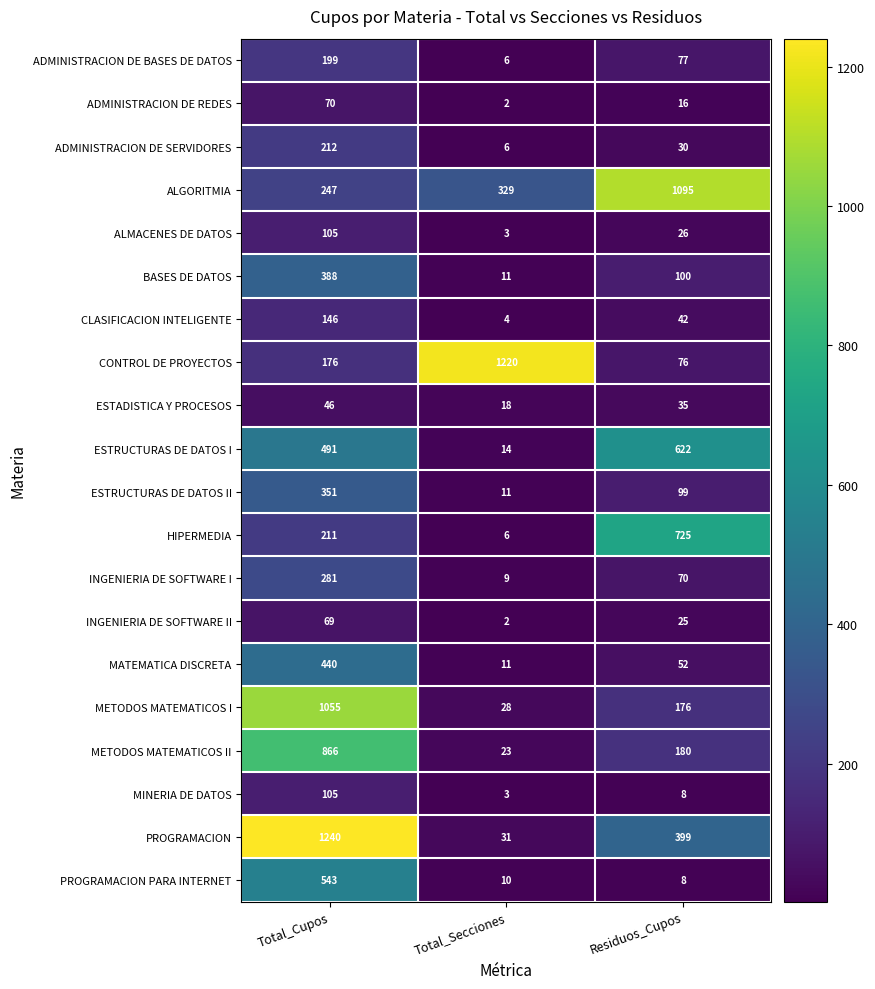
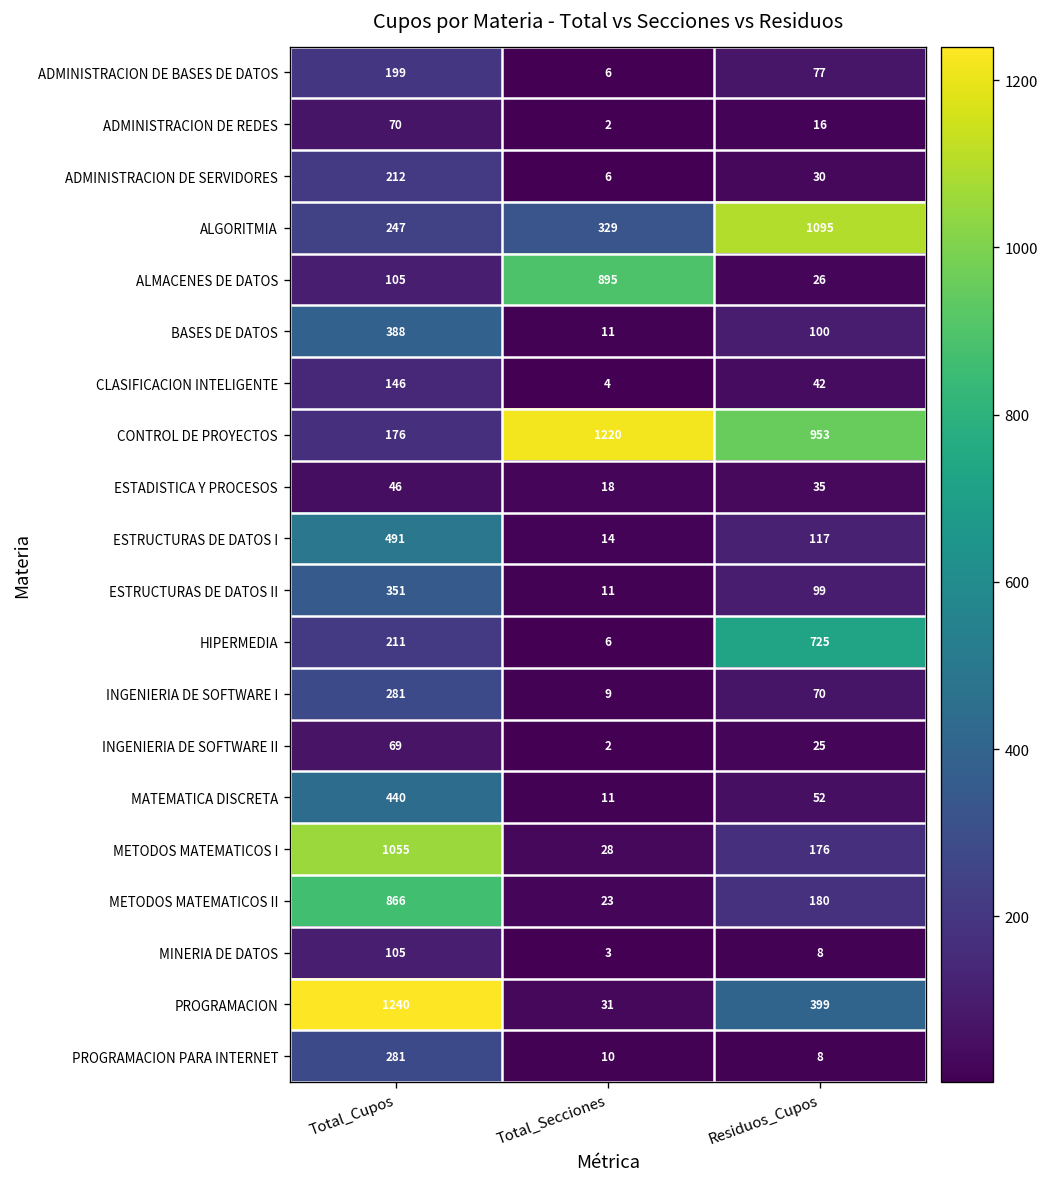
  {
    "ADMINISTRACION DE BASES DE DATOS": {
      "Total_Cupos": 199,
      "Total_Secciones": 6,
      "Residuos_Cupos": 77
    },
    "ADMINISTRACION DE REDES": {
      "Total_Cupos": 70,
      "Total_Secciones": 2,
      "Residuos_Cupos": 16
    },
    "ADMINISTRACION DE SERVIDORES": {
      "Total_Cupos": 212,
      "Total_Secciones": 6,
      "Residuos_Cupos": 30
    },
    "ALGORITMIA": {
      "Total_Cupos": 247,
      "Total_Secciones": 329,
      "Residuos_Cupos": 1095
    },
    "ALMACENES DE DATOS": {
      "Total_Cupos": 105,
-     "Total_Secciones": 3,
+     "Total_Secciones": 895,
      "Residuos_Cupos": 26
    },
    "BASES DE DATOS": {
      "Total_Cupos": 388,
      "Total_Secciones": 11,
      "Residuos_Cupos": 100
    },
    "CLASIFICACION INTELIGENTE": {
      "Total_Cupos": 146,
      "Total_Secciones": 4,
      "Residuos_Cupos": 42
    },
    "CONTROL DE PROYECTOS": {
      "Total_Cupos": 176,
      "Total_Secciones": 1220,
-     "Residuos_Cupos": 76
+     "Residuos_Cupos": 953
    },
    "ESTADISTICA Y PROCESOS": {
      "Total_Cupos": 46,
      "Total_Secciones": 18,
      "Residuos_Cupos": 35
    },
    "ESTRUCTURAS DE DATOS I": {
      "Total_Cupos": 491,
      "Total_Secciones": 14,
-     "Residuos_Cupos": 622
+     "Residuos_Cupos": 117
    },
    "ESTRUCTURAS DE DATOS II": {
      "Total_Cupos": 351,
      "Total_Secciones": 11,
      "Residuos_Cupos": 99
    },
    "HIPERMEDIA": {
      "Total_Cupos": 211,
      "Total_Secciones": 6,
      "Residuos_Cupos": 725
    },
    "INGENIERIA DE SOFTWARE I": {
      "Total_Cupos": 281,
      "Total_Secciones": 9,
      "Residuos_Cupos": 70
    },
    "INGENIERIA DE SOFTWARE II": {
      "Total_Cupos": 69,
      "Total_Secciones": 2,
      "Residuos_Cupos": 25
    },
    "MATEMATICA DISCRETA": {
      "Total_Cupos": 440,
      "Total_Secciones": 11,
      "Residuos_Cupos": 52
    },
    "METODOS MATEMATICOS I": {
      "Total_Cupos": 1055,
      "Total_Secciones": 28,
      "Residuos_Cupos": 176
    },
    "METODOS MATEMATICOS II": {
      "Total_Cupos": 866,
      "Total_Secciones": 23,
      "Residuos_Cupos": 180
    },
    "MINERIA DE DATOS": {
      "Total_Cupos": 105,
      "Total_Secciones": 3,
      "Residuos_Cupos": 8
    },
    "PROGRAMACION": {
      "Total_Cupos": 1240,
      "Total_Secciones": 31,
      "Residuos_Cupos": 399
    },
    "PROGRAMACION PARA INTERNET": {
-     "Total_Cupos": 543,
+     "Total_Cupos": 281,
      "Total_Secciones": 10,
      "Residuos_Cupos": 8
    }
  }
